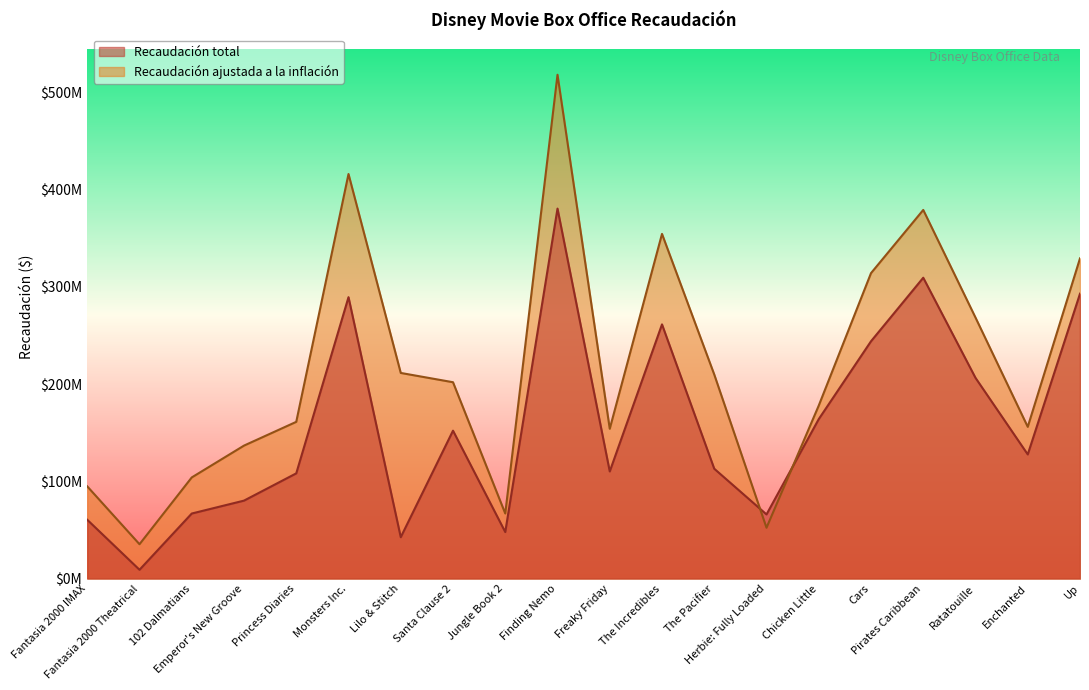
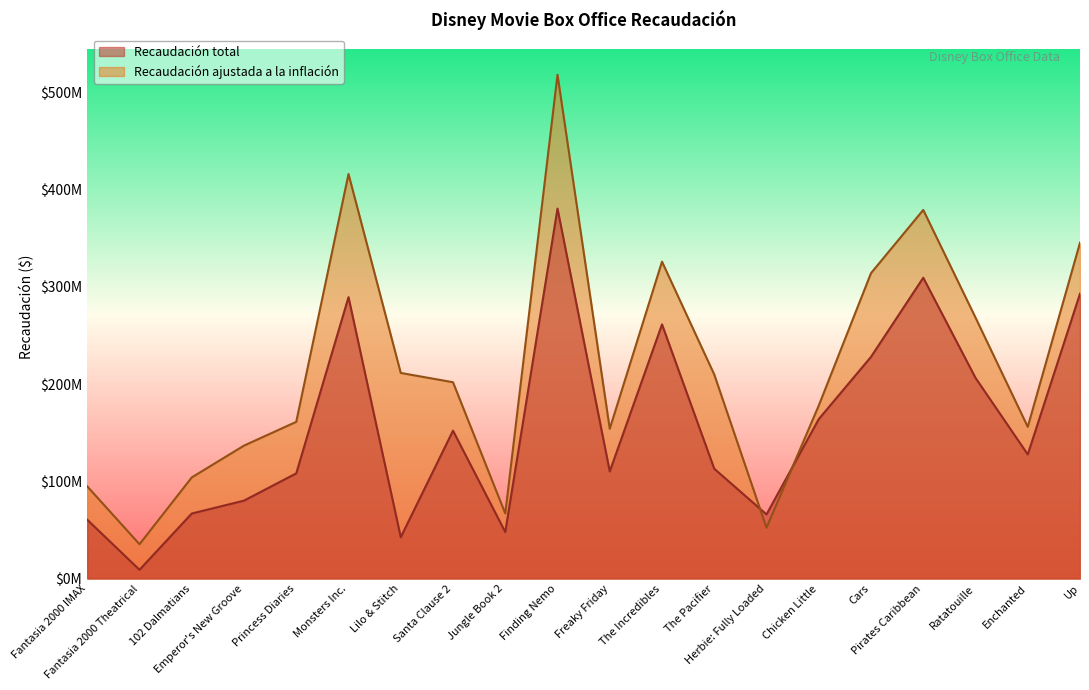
  {
    "Recaudación total": {
      "Fantasia 2000 IMAX": "$60000000",
      "Fantasia 2000 Theatrical": "$10000000",
      "102 Dalmatians": "$70000000",
      "Emperor's New Groove": "$80000000",
      "Princess Diaries": "$110000000",
      "Monsters Inc.": "$290000000",
      "Lilo & Stitch": "$40000000",
      "Santa Clause 2": "$150000000",
      "Jungle Book 2": "$50000000",
      "Finding Nemo": "$380000000",
      "Freaky Friday": "$110000000",
      "The Incredibles": "$260000000",
      "The Pacifier": "$110000000",
      "Herbie: Fully Loaded": "$70000000",
      "Chicken Little": "$160000000",
-     "Cars": "$240000000",
+     "Cars": "$230000000",
      "Pirates Caribbean": "$310000000",
      "Ratatouille": "$210000000",
      "Enchanted": "$130000000",
      "Up": "$290000000"
    },
    "Recaudación ajustada a la inflación": {
      "Fantasia 2000 IMAX": "$90000000",
      "Fantasia 2000 Theatrical": "$40000000",
      "102 Dalmatians": "$100000000",
      "Emperor's New Groove": "$140000000",
      "Princess Diaries": "$160000000",
      "Monsters Inc.": "$420000000",
      "Lilo & Stitch": "$210000000",
      "Santa Clause 2": "$200000000",
      "Jungle Book 2": "$70000000",
      "Finding Nemo": "$520000000",
      "Freaky Friday": "$150000000",
-     "The Incredibles": "$350000000",
+     "The Incredibles": "$330000000",
      "The Pacifier": "$210000000",
      "Herbie: Fully Loaded": "$50000000",
      "Chicken Little": "$180000000",
      "Cars": "$310000000",
      "Pirates Caribbean": "$380000000",
      "Ratatouille": "$270000000",
      "Enchanted": "$160000000",
-     "Up": "$330000000"
+     "Up": "$350000000"
    }
  }
